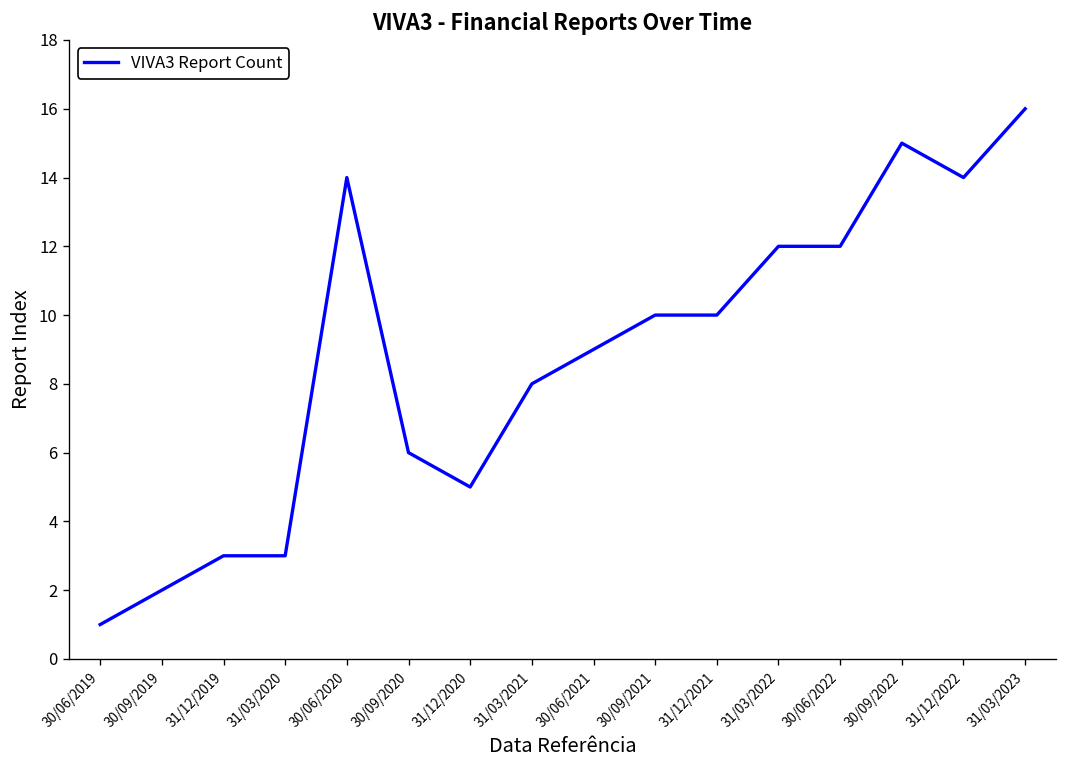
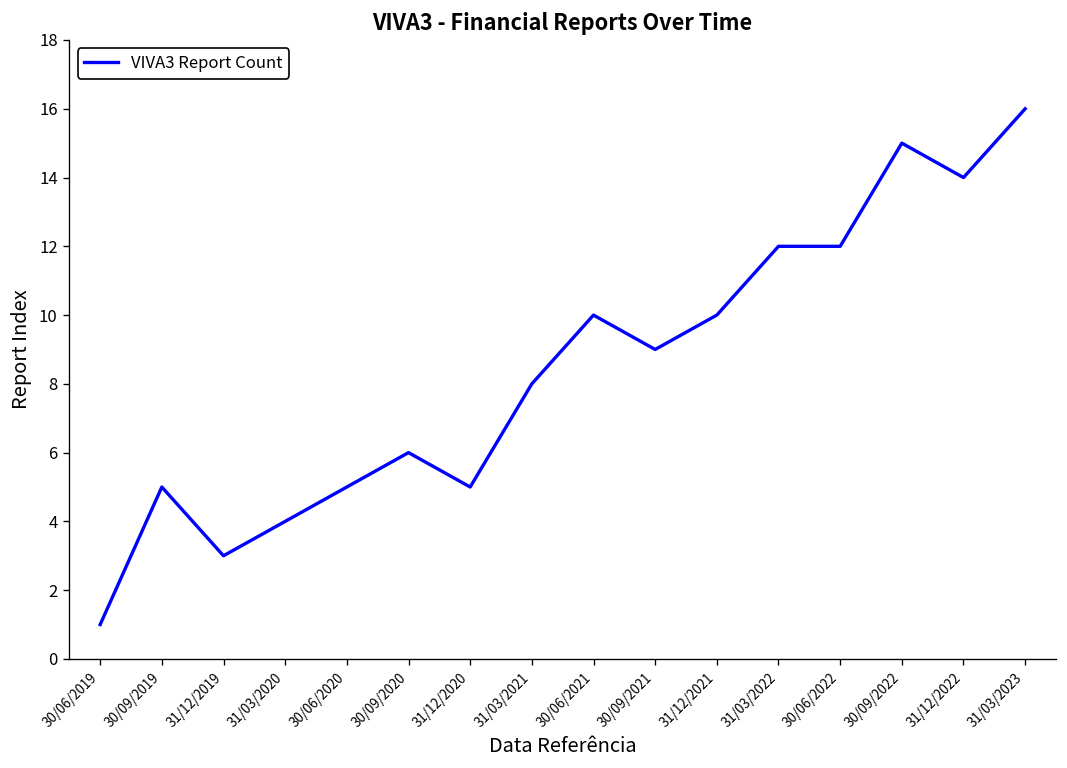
  {
    "30/06/2019": 1,
-   "30/09/2019": 2,
+   "30/09/2019": 5,
    "31/12/2019": 3,
-   "31/03/2020": 3,
-   "30/06/2020": 14,
+   "31/03/2020": 4,
+   "30/06/2020": 5,
    "30/09/2020": 6,
    "31/12/2020": 5,
    "31/03/2021": 8,
-   "30/06/2021": 9,
-   "30/09/2021": 10,
+   "30/06/2021": 10,
+   "30/09/2021": 9,
    "31/12/2021": 10,
    "31/03/2022": 12,
    "30/06/2022": 12,
    "30/09/2022": 15,
    "31/12/2022": 14,
    "31/03/2023": 16
  }
